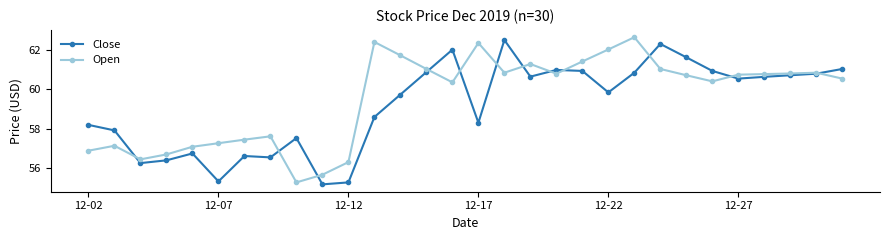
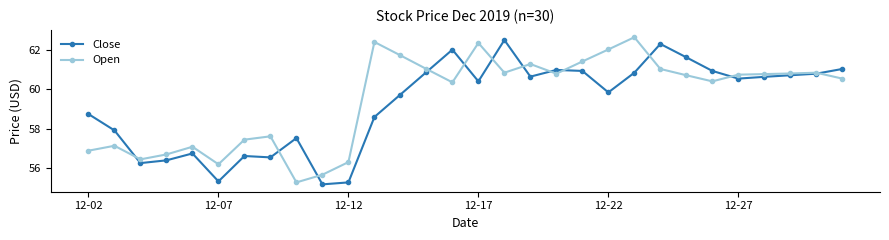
  {
    "Close": {
-     "12-02": 58.2,
+     "12-02": 58.7,
      "12-07": 55.3,
      "12-12": 55.3,
-     "12-17": 58.3,
+     "12-17": 60.4,
      "12-22": 59.8,
      "12-27": 60.5
    },
    "Open": {
      "12-02": 56.9,
-     "12-07": 57.3,
+     "12-07": 56.2,
      "12-12": 56.3,
      "12-17": 62.4,
      "12-22": 62.0,
      "12-27": 60.7
    }
  }
